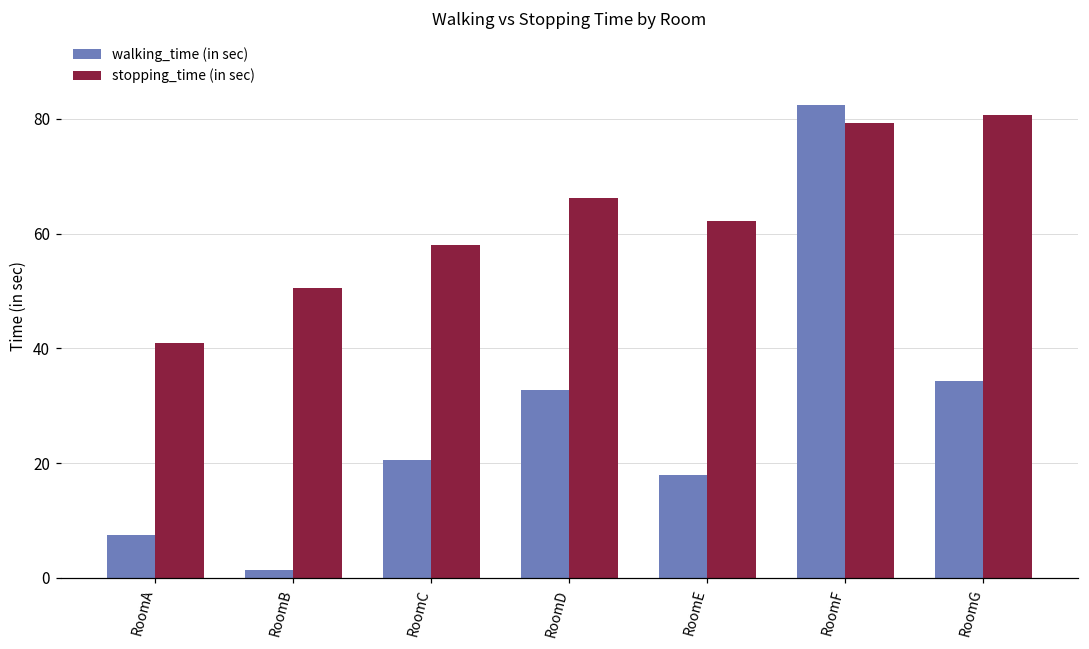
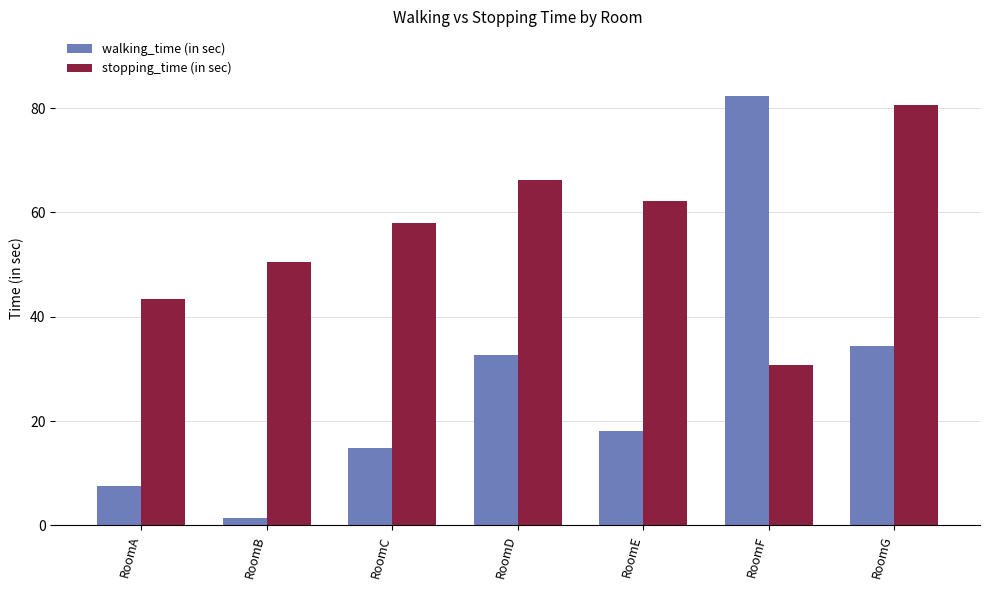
  {
    "walking_time (in sec)": {
      "RoomA": 7,
      "RoomB": 1,
-     "RoomC": 20,
+     "RoomC": 15,
      "RoomD": 33,
      "RoomE": 18,
      "RoomF": 82,
      "RoomG": 34
    },
    "stopping_time (in sec)": {
-     "RoomA": 41,
+     "RoomA": 43,
      "RoomB": 51,
      "RoomC": 58,
      "RoomD": 66,
      "RoomE": 62,
-     "RoomF": 79,
+     "RoomF": 31,
      "RoomG": 81
    }
  }
